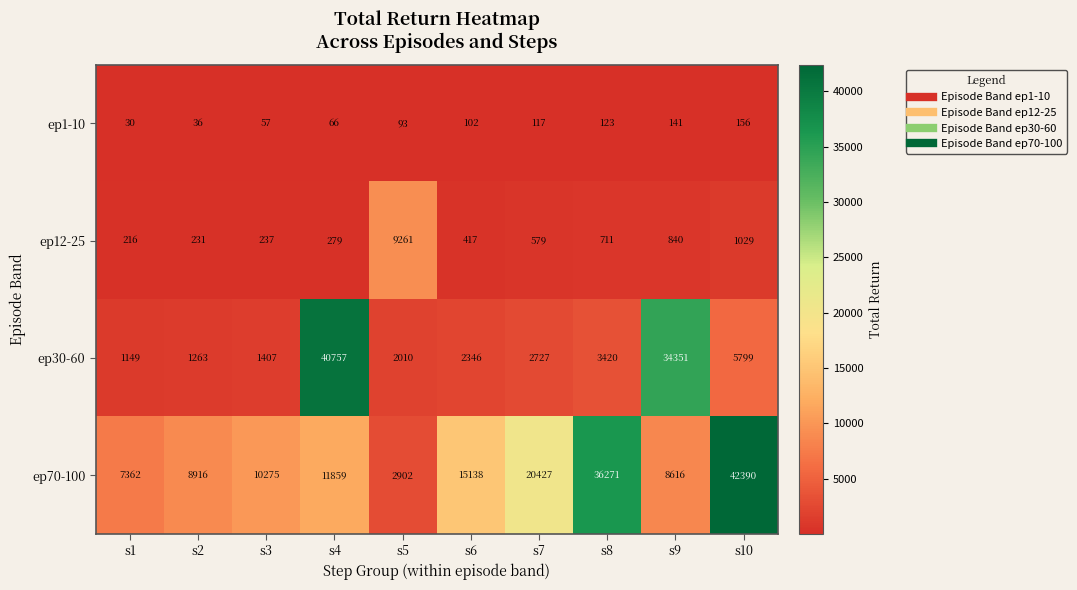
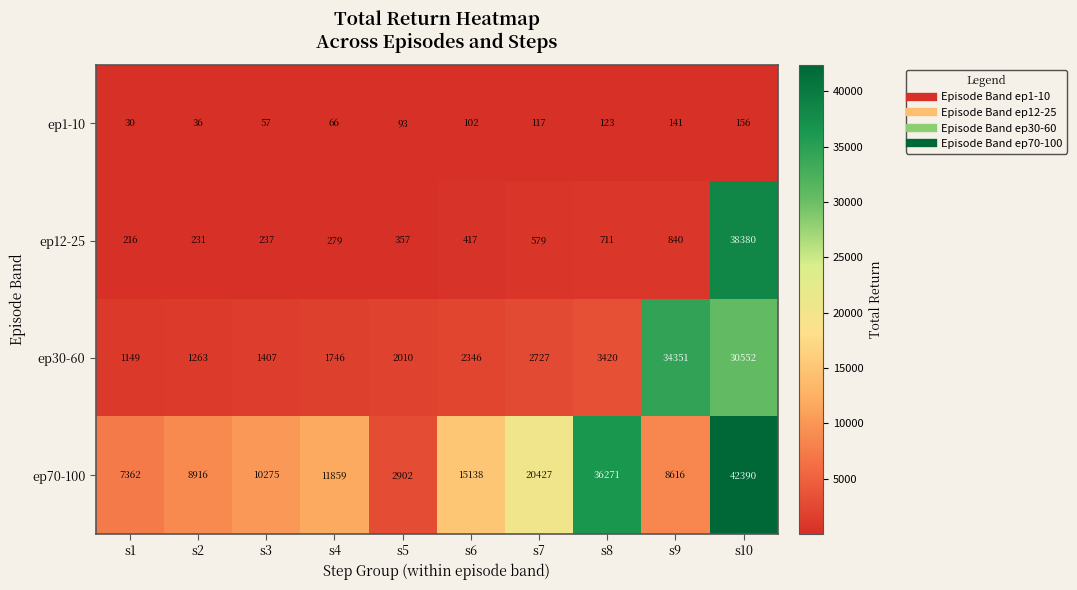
  {
    "ep1-10": {
      "s1": 30,
      "s2": 36,
      "s3": 57,
      "s4": 66,
      "s5": 93,
      "s6": 102,
      "s7": 117,
      "s8": 123,
      "s9": 141,
      "s10": 156
    },
    "ep12-25": {
      "s1": 216,
      "s2": 231,
      "s3": 237,
      "s4": 279,
-     "s5": 9261,
+     "s5": 357,
      "s6": 417,
      "s7": 579,
      "s8": 711,
      "s9": 840,
-     "s10": 1029
+     "s10": 38380
    },
    "ep30-60": {
      "s1": 1149,
      "s2": 1263,
      "s3": 1407,
-     "s4": 40757,
+     "s4": 1746,
      "s5": 2010,
      "s6": 2346,
      "s7": 2727,
      "s8": 3420,
      "s9": 34351,
-     "s10": 5799
+     "s10": 30552
    },
    "ep70-100": {
      "s1": 7362,
      "s2": 8916,
      "s3": 10275,
      "s4": 11859,
      "s5": 2902,
      "s6": 15138,
      "s7": 20427,
      "s8": 36271,
      "s9": 8616,
      "s10": 42390
    }
  }
